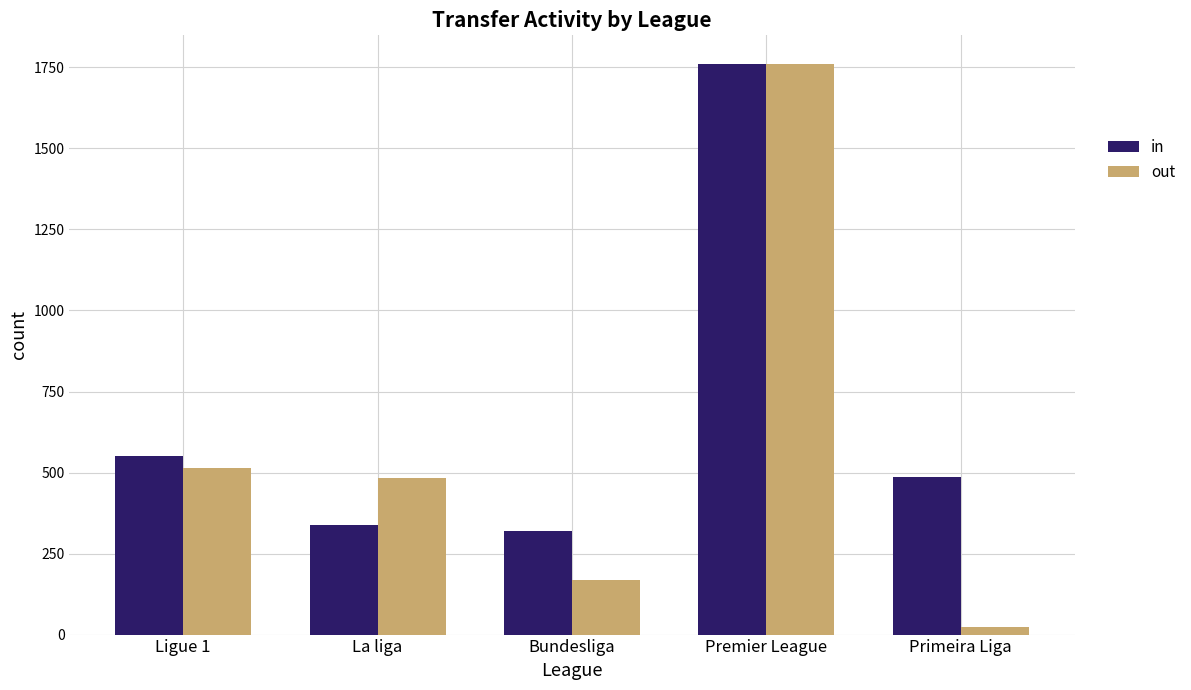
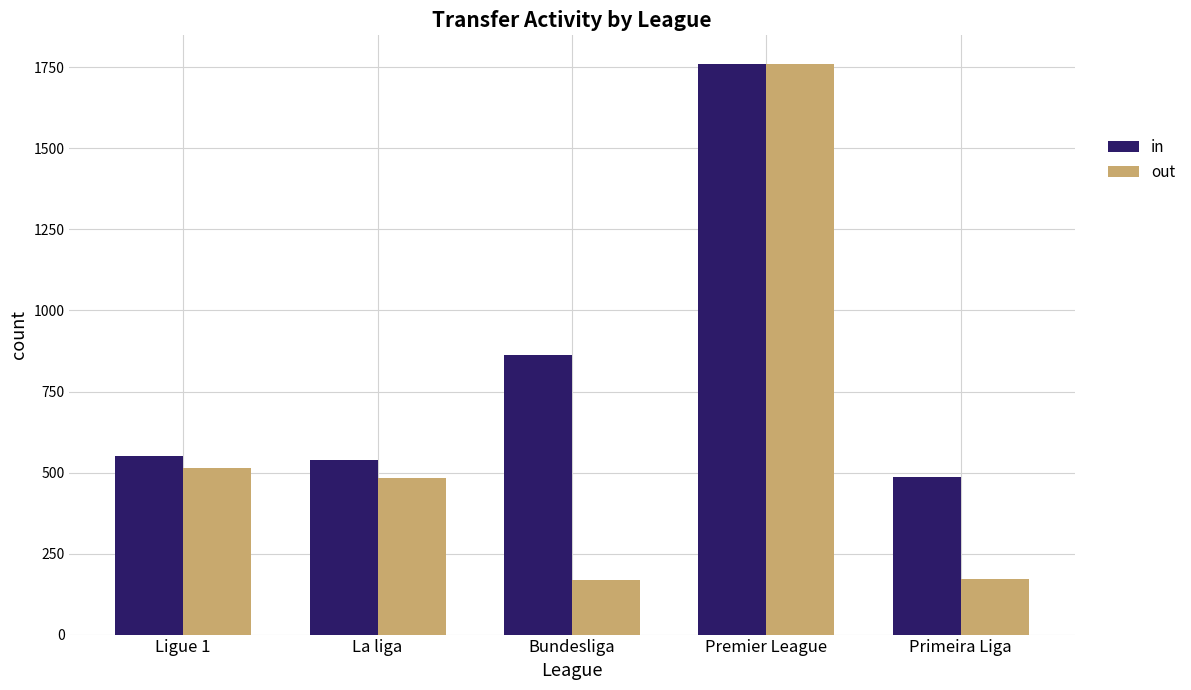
  {
    "in": {
      "Ligue 1": 550,
-     "La liga": 340,
-     "Bundesliga": 320,
+     "La liga": 540,
+     "Bundesliga": 860,
      "Premier League": 1760,
      "Primeira Liga": 490
    },
    "out": {
      "Ligue 1": 510,
      "La liga": 480,
      "Bundesliga": 170,
      "Premier League": 1760,
-     "Primeira Liga": 20
+     "Primeira Liga": 170
    }
  }
